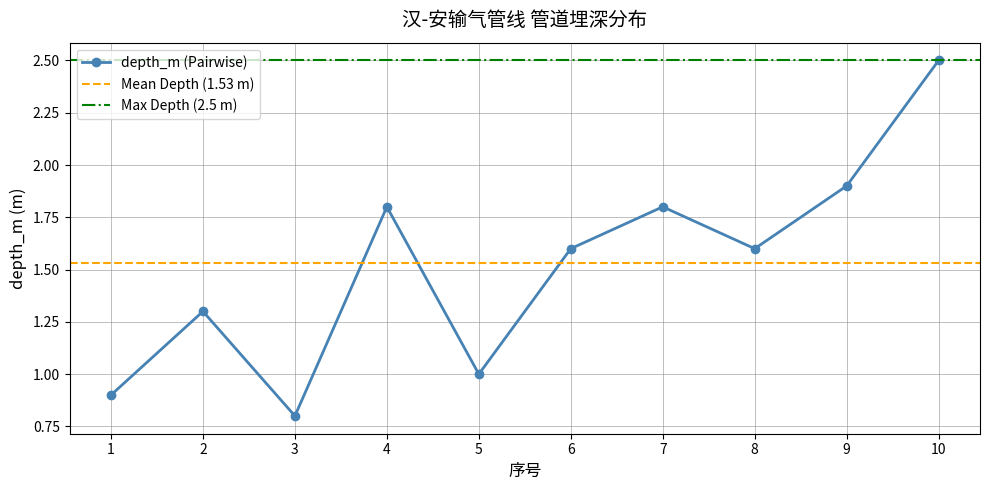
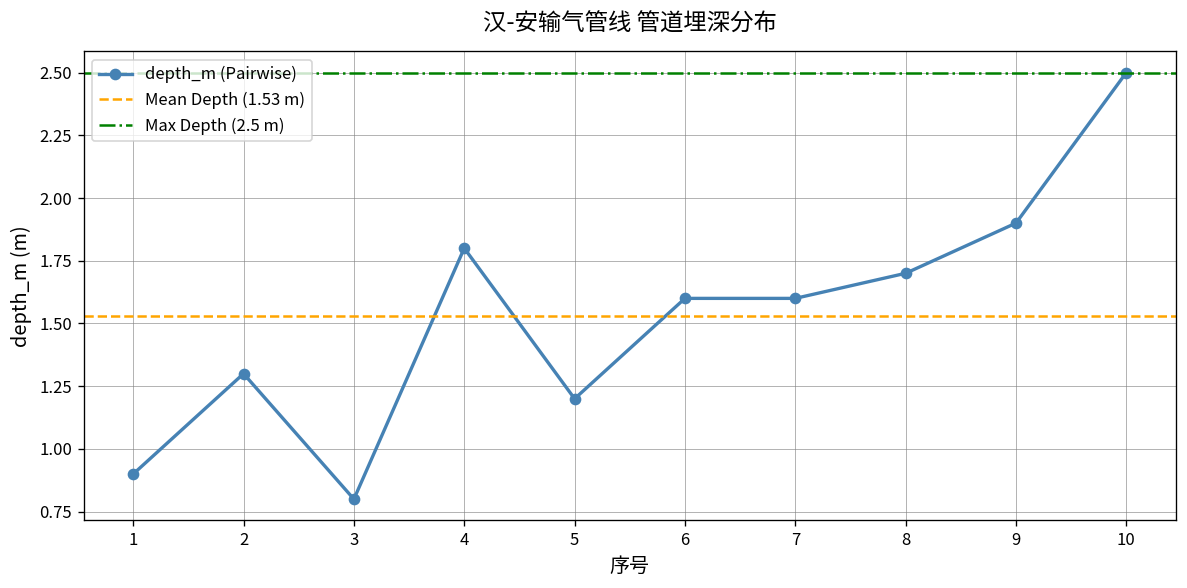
  {
    "1": 0.9,
    "2": 1.3,
    "3": 0.8,
    "4": 1.8,
-   "5": 1.0,
+   "5": 1.2,
    "6": 1.6,
-   "7": 1.8,
-   "8": 1.6,
+   "7": 1.6,
+   "8": 1.7,
    "9": 1.9,
    "10": 2.5
  }
